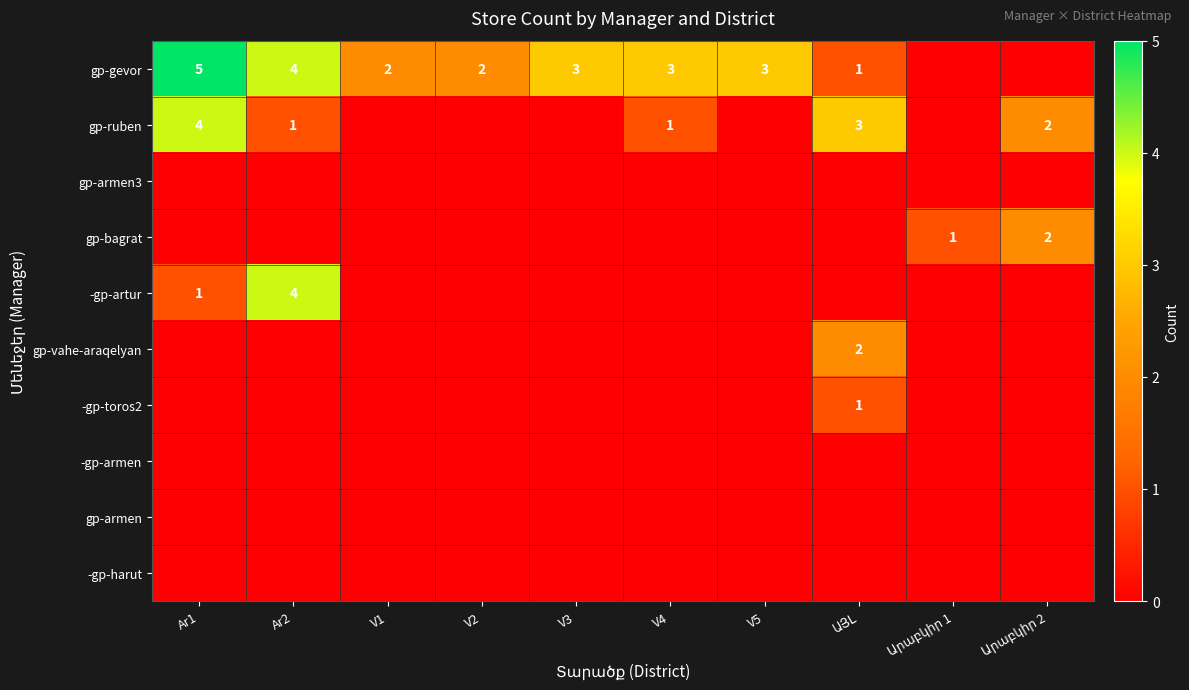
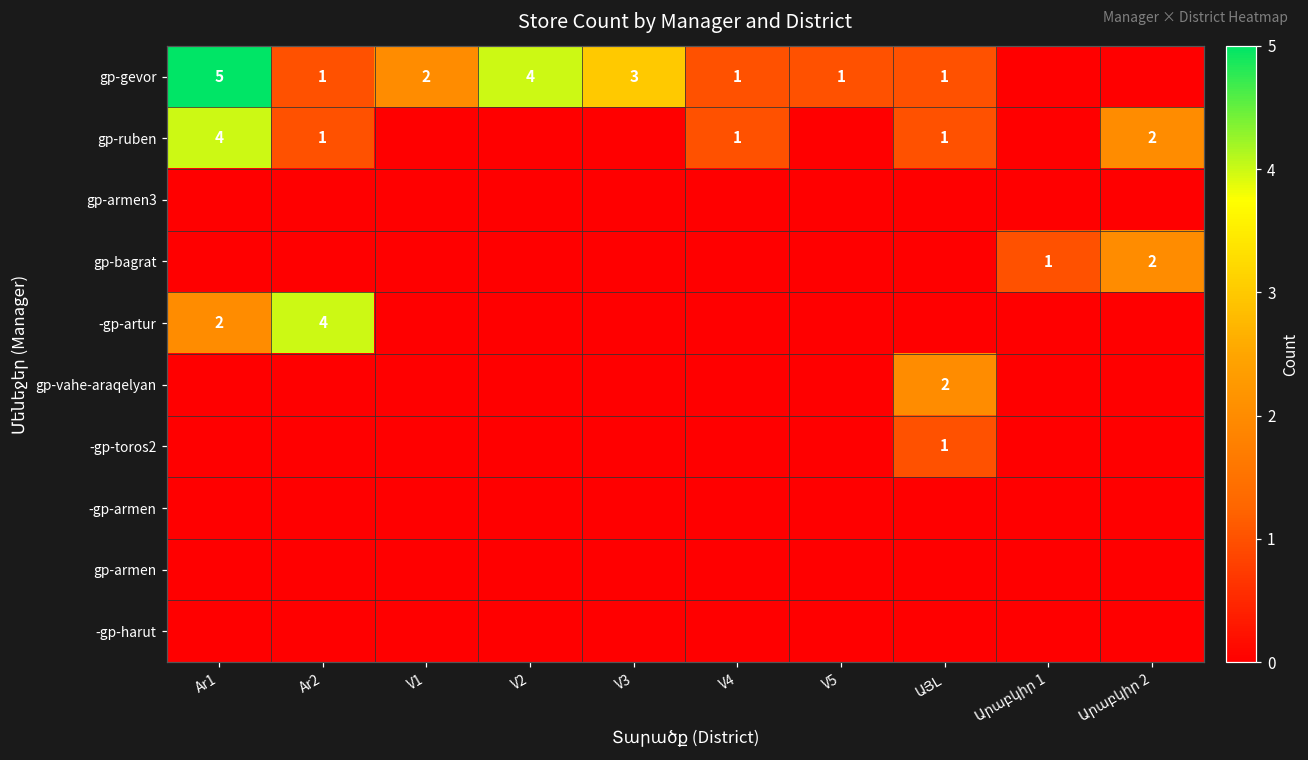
  {
    "gp-gevor": {
      "Ar1": 5,
-     "Ar2": 4,
+     "Ar2": 1,
      "V1": 2,
-     "V2": 2,
+     "V2": 4,
      "V3": 3,
-     "V4": 3,
-     "V5": 3,
+     "V4": 1,
+     "V5": 1,
      "ԱՅԼ": 1
    },
    "gp-ruben": {
      "Ar1": 4,
      "Ar2": 1,
      "V4": 1,
-     "ԱՅԼ": 3,
+     "ԱՅԼ": 1,
      "Արաբկիր 2": 2
    },
    "gp-bagrat": {
      "Արաբկիր 1": 1,
      "Արաբկիր 2": 2
    },
    "-gp-artur": {
-     "Ar1": 1,
+     "Ar1": 2,
      "Ar2": 4
    },
    "gp-vahe-araqelyan": {
      "ԱՅԼ": 2
    },
    "-gp-toros2": {
      "ԱՅԼ": 1
    }
  }
